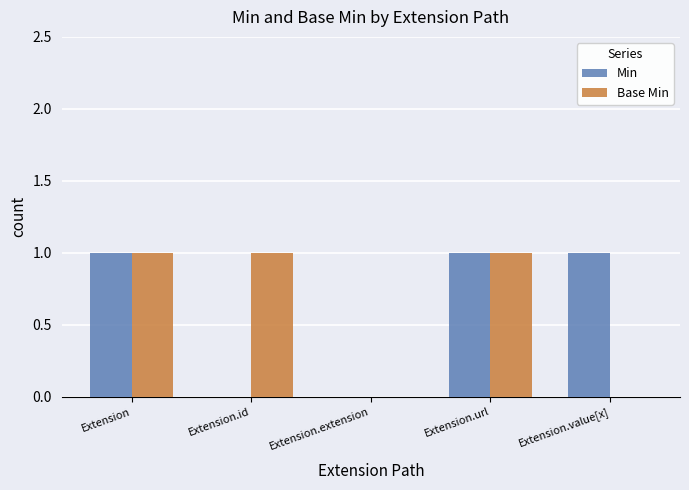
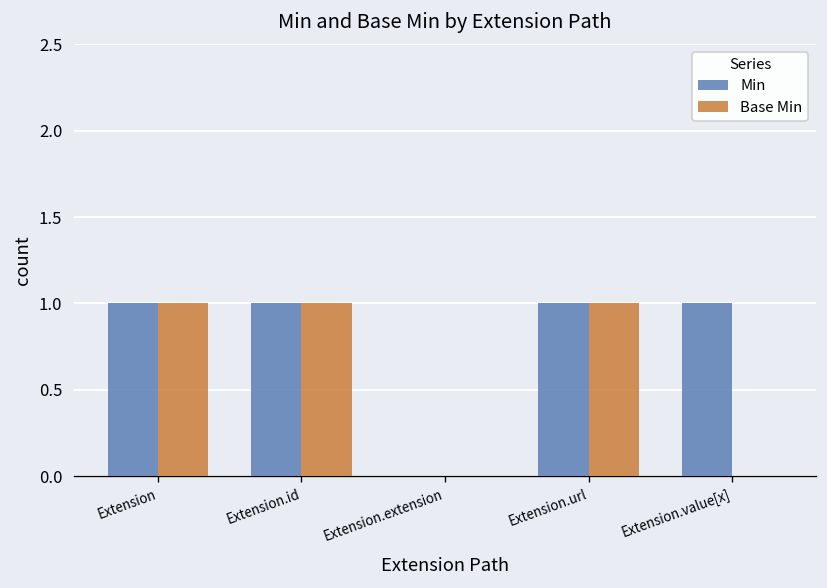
  {
    "Min": {
      "Extension": 1,
-     "Extension.id": 0,
+     "Extension.id": 1,
      "Extension.extension": 0,
      "Extension.url": 1,
      "Extension.value[x]": 1
    },
    "Base Min": {
      "Extension": 1,
      "Extension.id": 1,
      "Extension.extension": 0,
      "Extension.url": 1,
      "Extension.value[x]": 0
    }
  }
